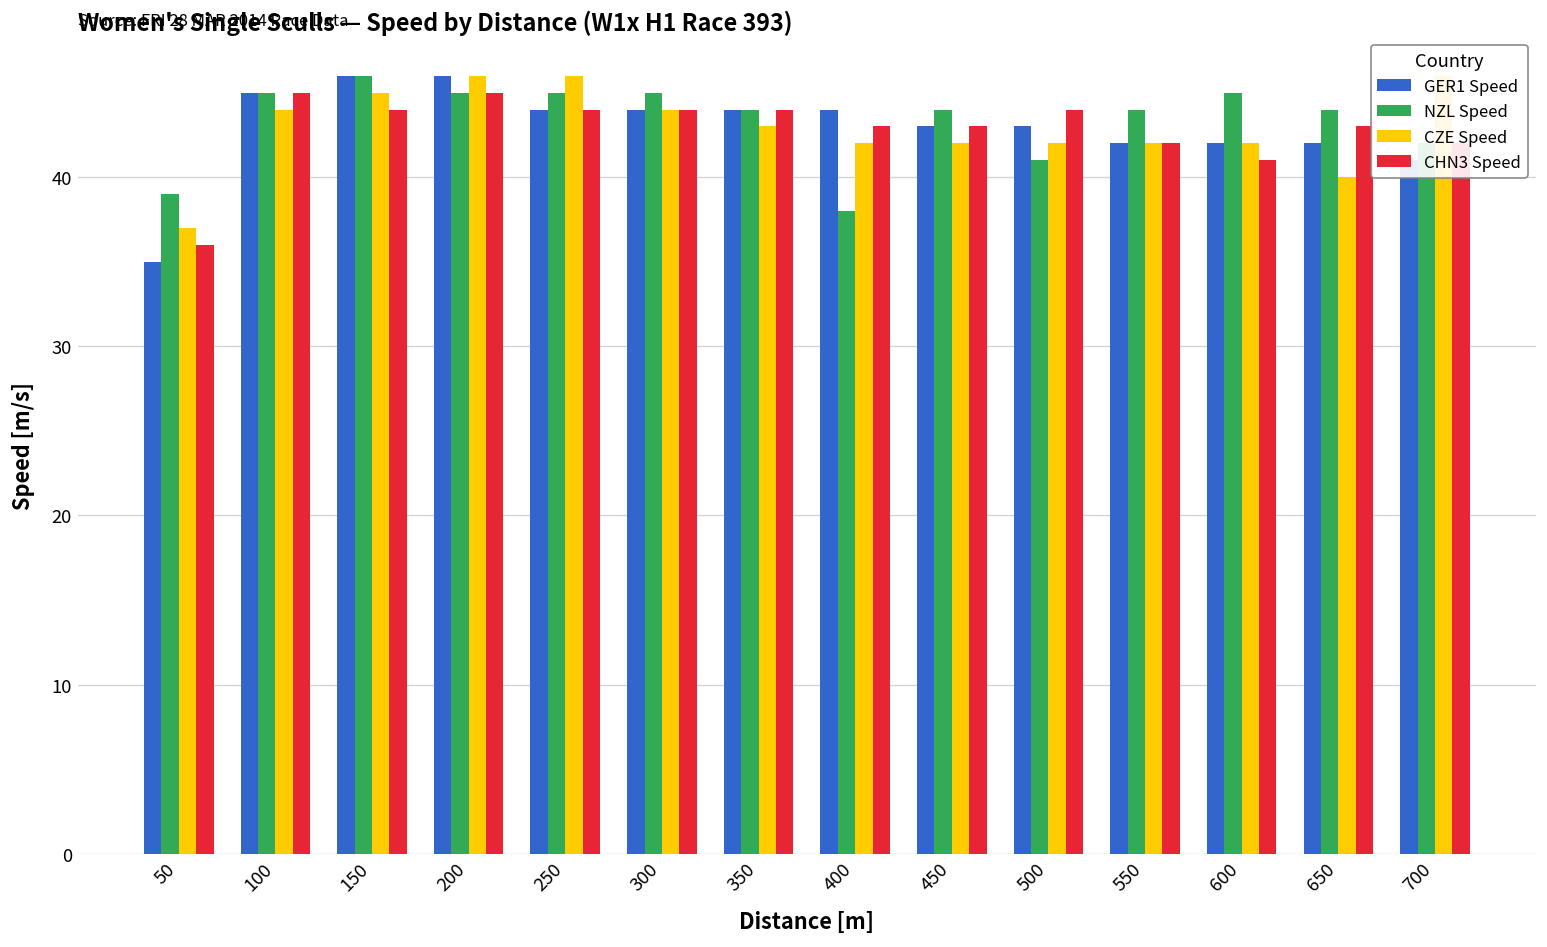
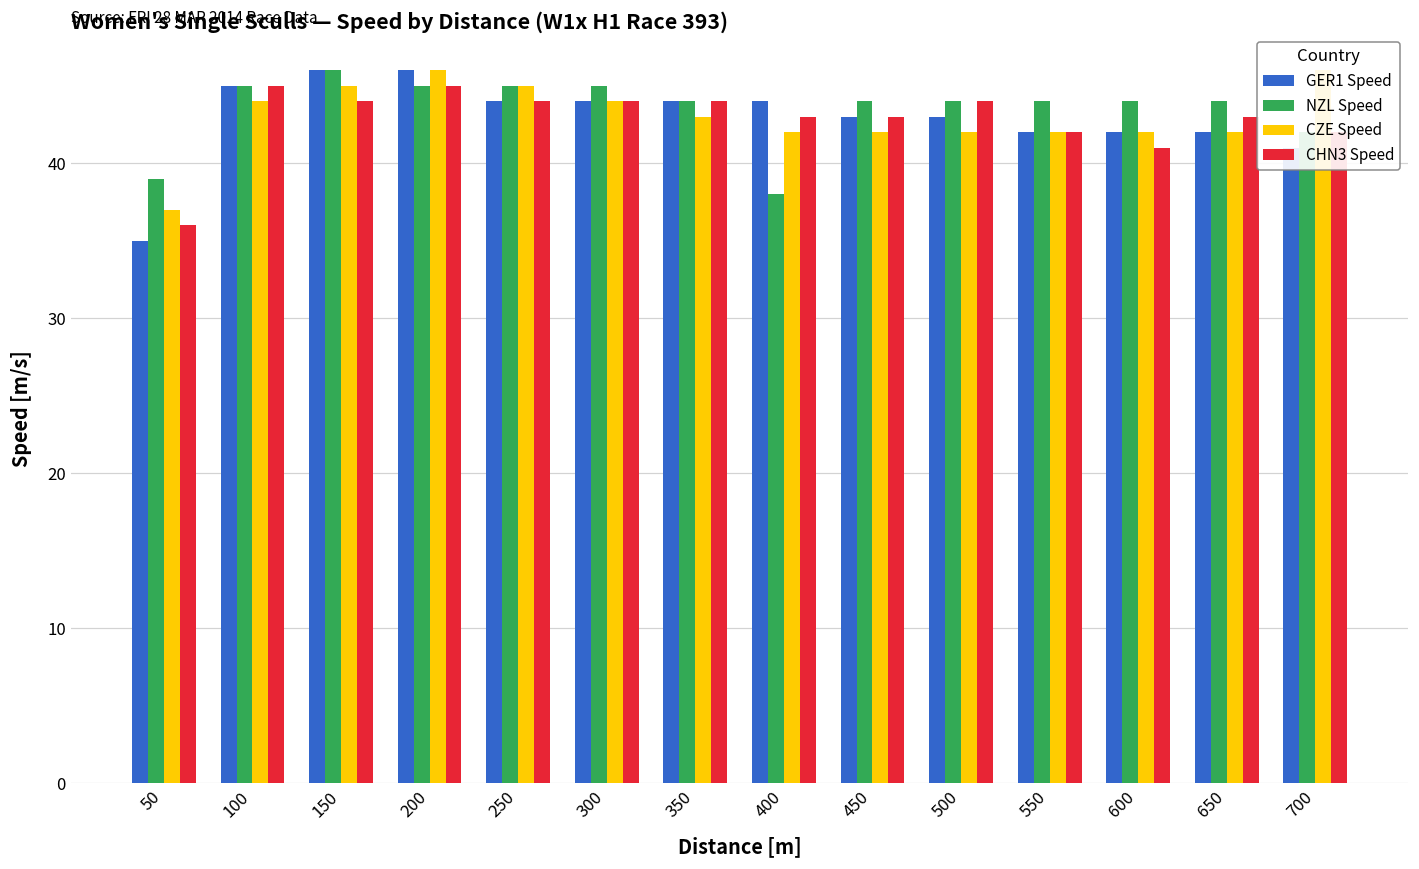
  {
    "GER1 Speed": {
      "50": 35,
      "100": 45,
      "150": 46,
      "200": 46,
      "250": 44,
      "300": 44,
      "350": 44,
      "400": 44,
      "450": 43,
      "500": 43,
      "550": 42,
      "600": 42,
      "650": 42
    },
    "NZL Speed": {
      "50": 39,
      "100": 45,
      "150": 46,
      "200": 45,
      "250": 45,
      "300": 45,
      "350": 44,
      "400": 38,
      "450": 44,
-     "500": 41,
+     "500": 44,
      "550": 44,
-     "600": 45,
+     "600": 44,
      "650": 44
    },
    "CZE Speed": {
      "50": 37,
      "100": 44,
      "150": 45,
      "200": 46,
-     "250": 46,
+     "250": 45,
      "300": 44,
      "350": 43,
      "400": 42,
      "450": 42,
      "500": 42,
      "550": 42,
      "600": 42,
-     "650": 40
+     "650": 42
    },
    "CHN3 Speed": {
      "50": 36,
      "100": 45,
      "150": 44,
      "200": 45,
      "250": 44,
      "300": 44,
      "350": 44,
      "400": 43,
      "450": 43,
      "500": 44,
      "550": 42,
      "600": 41,
      "650": 43
    }
  }
